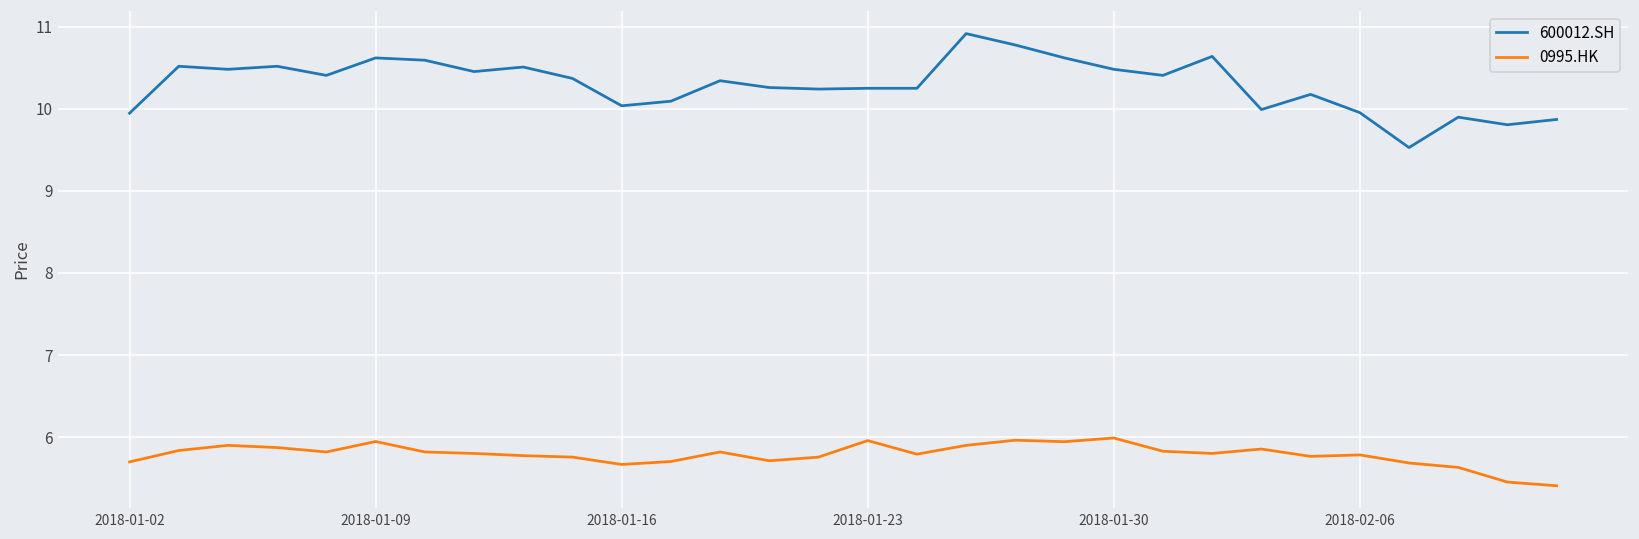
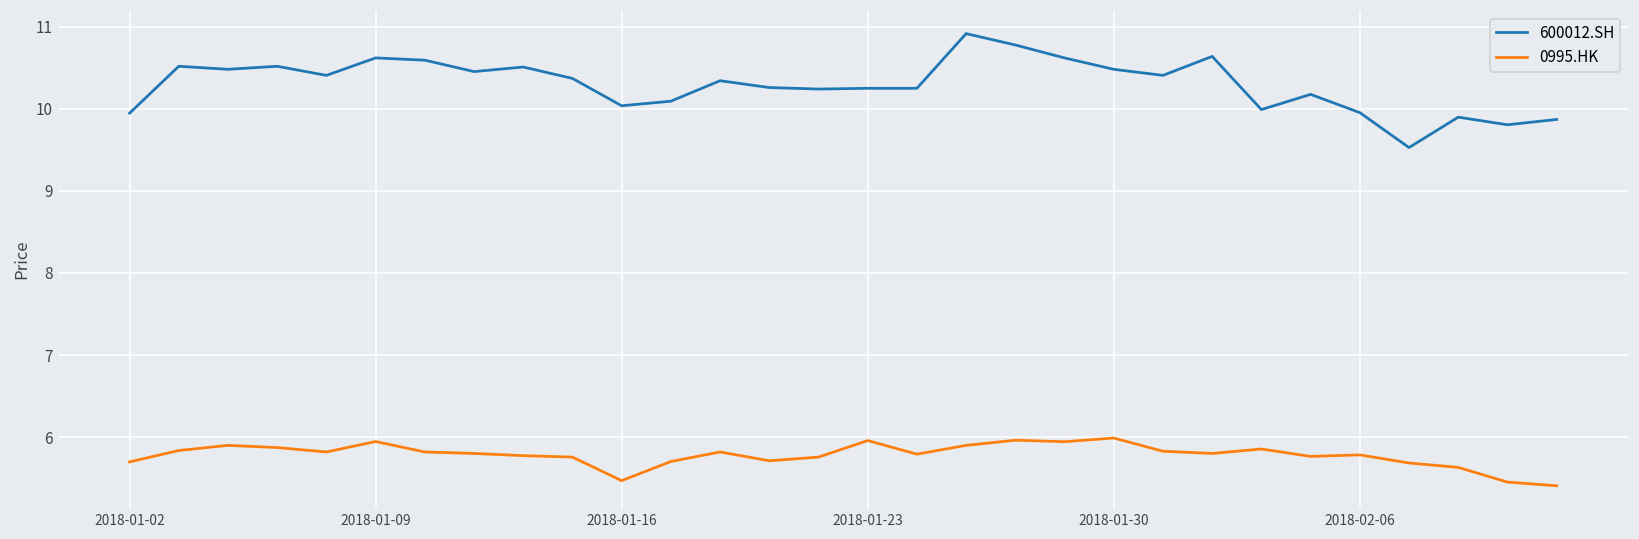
  {
    "600012.SH": {
      "2018-01-02": 9.9,
      "2018-01-09": 10.6,
      "2018-01-16": 10.0,
      "2018-01-23": 10.2,
      "2018-01-30": 10.5,
      "2018-02-06": 10.0
    },
    "0995.HK": {
      "2018-01-02": 5.7,
      "2018-01-09": 5.9,
-     "2018-01-16": 5.7,
+     "2018-01-16": 5.5,
      "2018-01-23": 6.0,
      "2018-01-30": 6.0,
      "2018-02-06": 5.8
    }
  }
